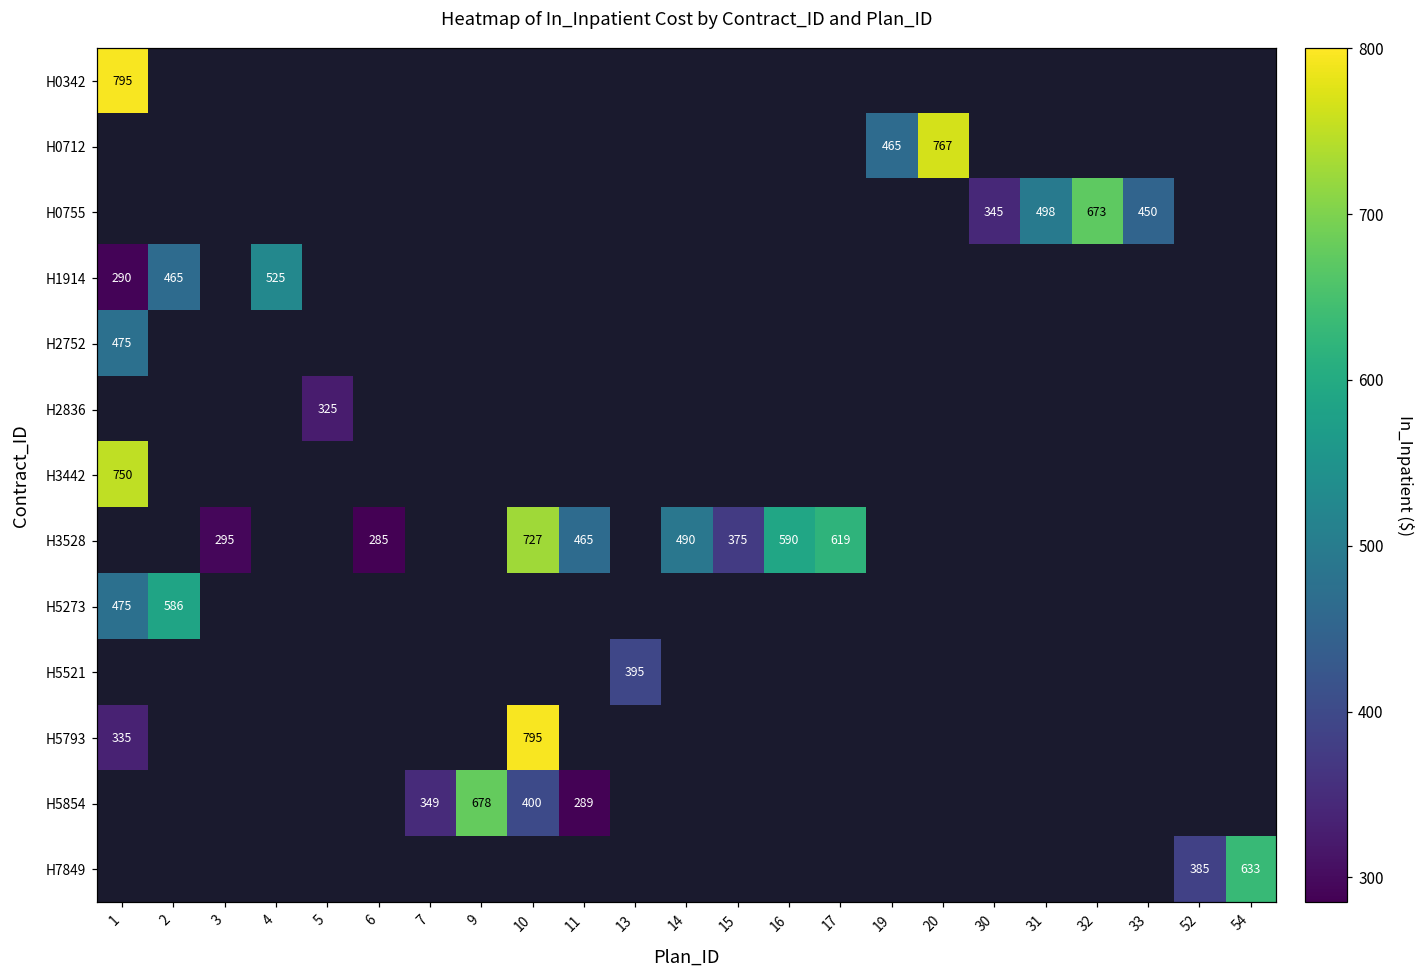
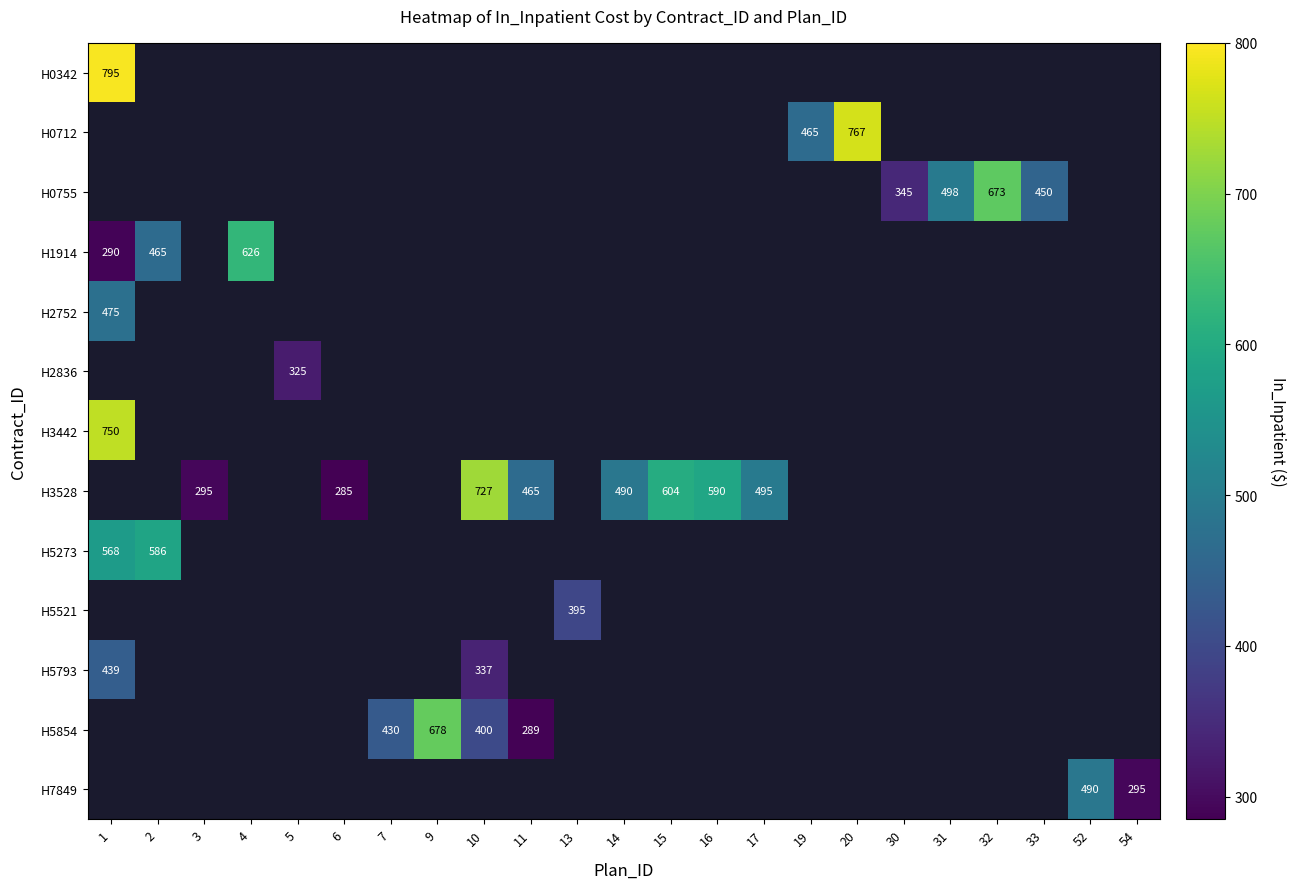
  {
    "H0342": {
      "1": 795
    },
    "H0712": {
      "19": 465,
      "20": 767
    },
    "H0755": {
      "30": 345,
      "31": 498,
      "32": 673,
      "33": 450
    },
    "H1914": {
      "1": 290,
      "2": 465,
-     "4": 525
+     "4": 626
    },
    "H2752": {
      "1": 475
    },
    "H2836": {
      "5": 325
    },
    "H3442": {
      "1": 750
    },
    "H3528": {
      "3": 295,
      "6": 285,
      "10": 727,
      "11": 465,
      "14": 490,
-     "15": 375,
+     "15": 604,
      "16": 590,
-     "17": 619
+     "17": 495
    },
    "H5273": {
-     "1": 475,
+     "1": 568,
      "2": 586
    },
    "H5521": {
      "13": 395
    },
    "H5793": {
-     "1": 335,
-     "10": 795
+     "1": 439,
+     "10": 337
    },
    "H5854": {
-     "7": 349,
+     "7": 430,
      "9": 678,
      "10": 400,
      "11": 289
    },
    "H7849": {
-     "52": 385,
-     "54": 633
+     "52": 490,
+     "54": 295
    }
  }
